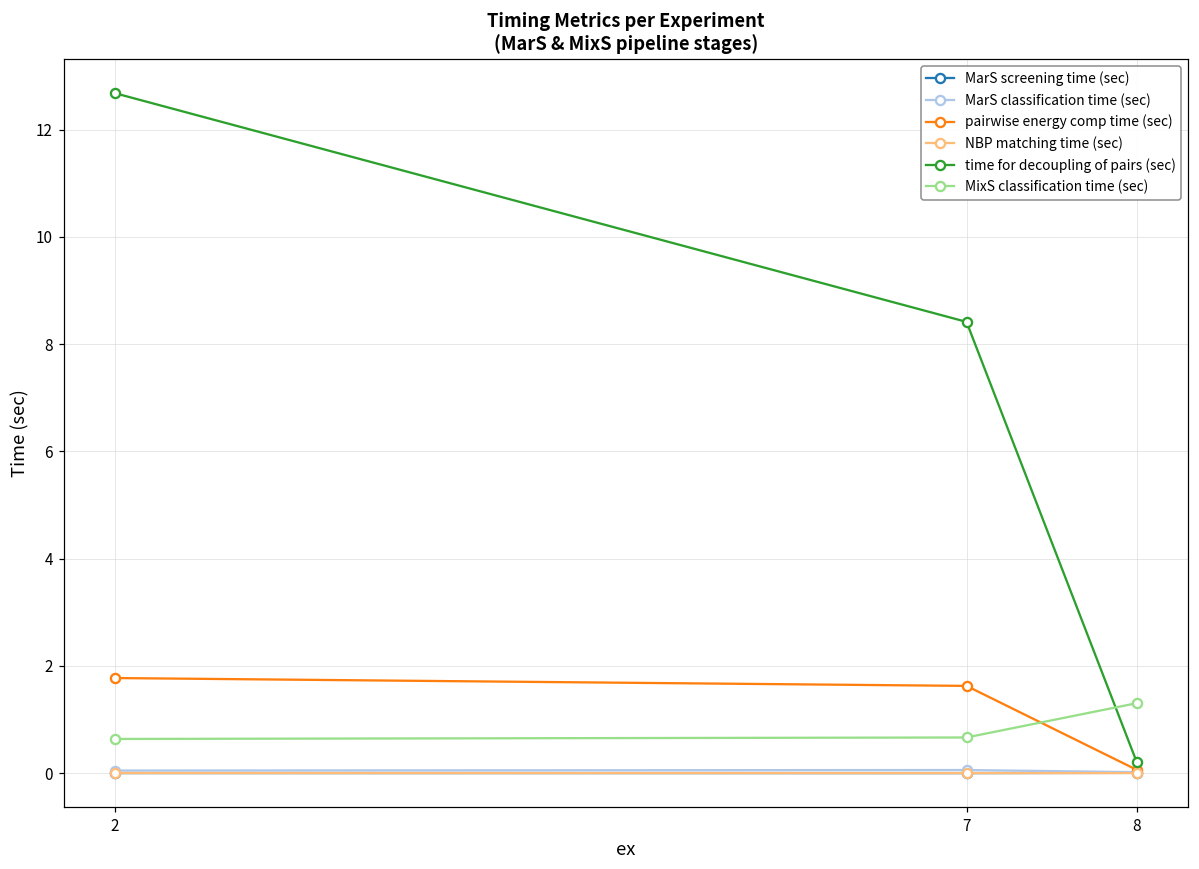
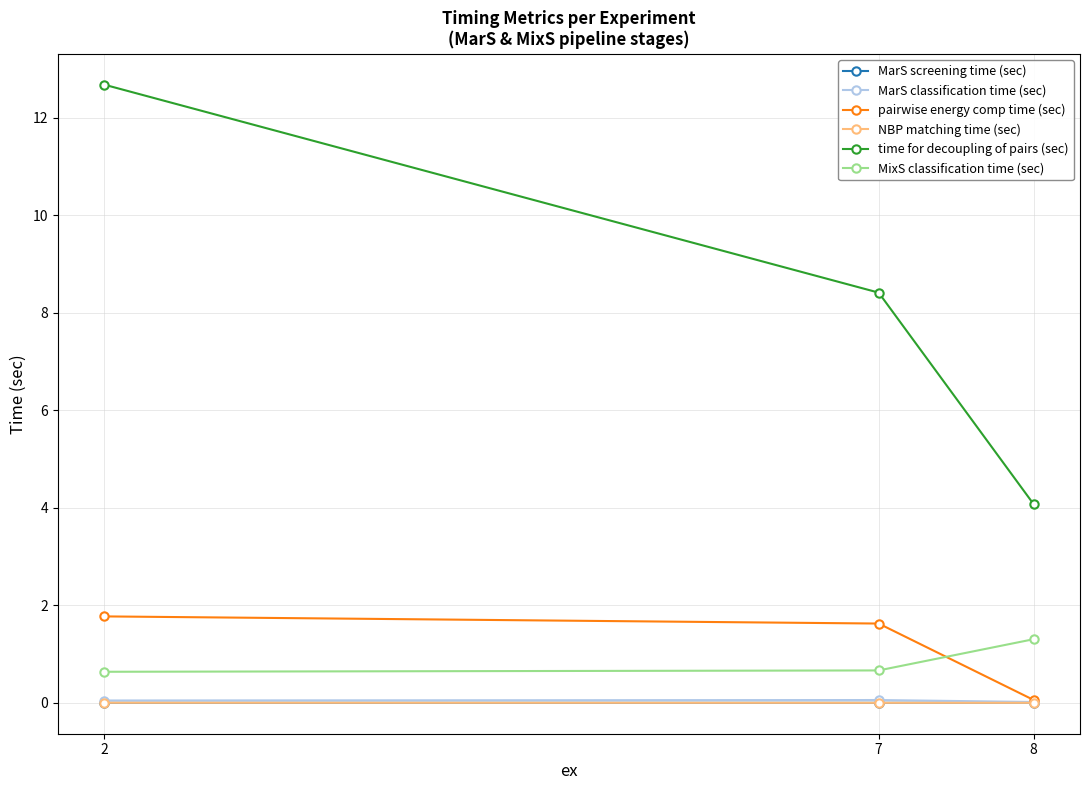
  {
    "NBP matching time (sec)": {
      "7": 0.0
    },
    "MarS classification time (sec)": {
      "7": 0.1
    },
    "pairwise energy comp time (sec)": {
      "2": 1.8,
      "7": 1.6
    },
    "time for decoupling of pairs (sec)": {
      "2": 12.7,
      "7": 8.4,
-     "8": 0.2
+     "8": 4.1
    },
    "MixS classification time (sec)": {
      "2": 0.6,
      "7": 0.7,
      "8": 1.3
    }
  }
